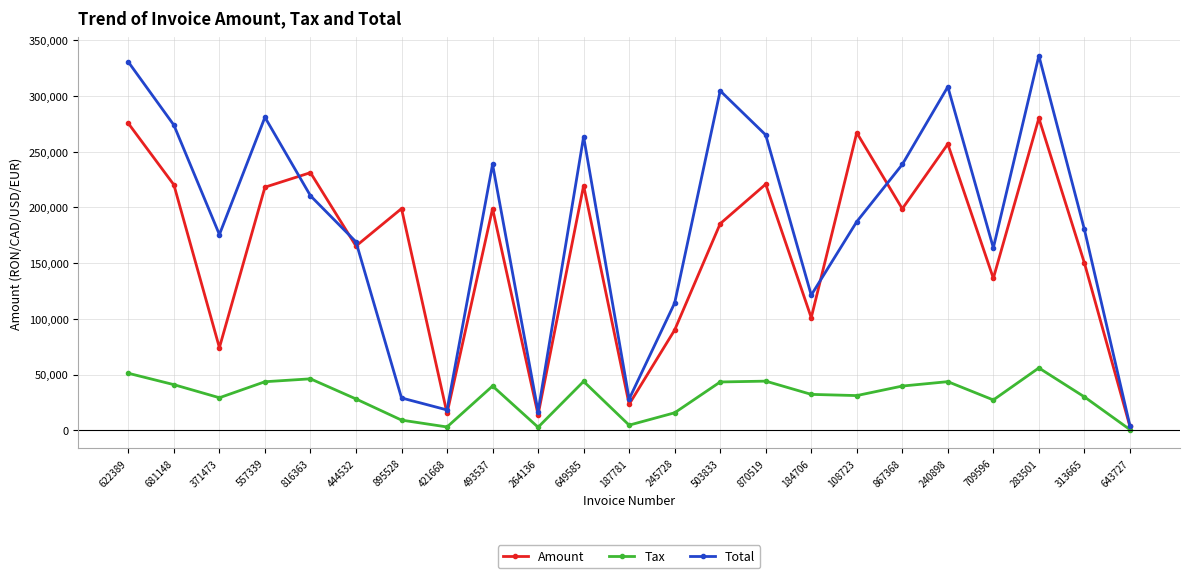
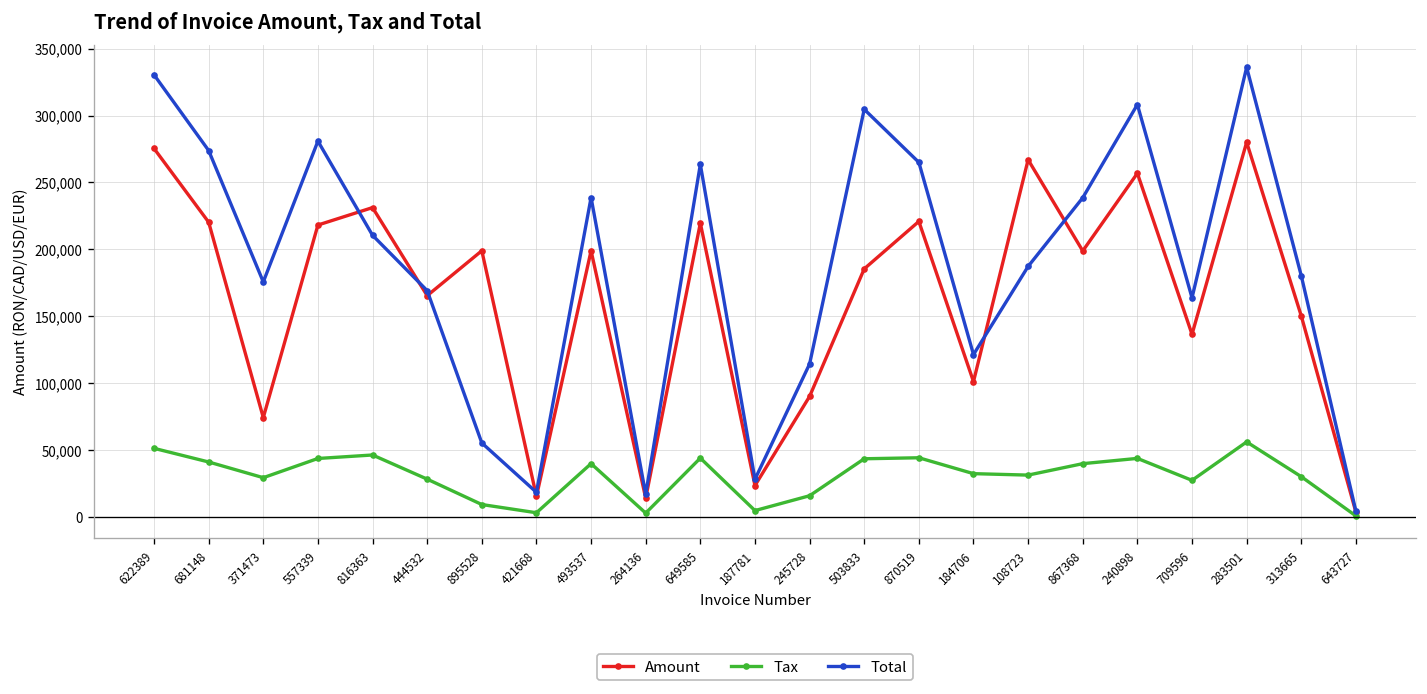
  {
    "Amount": {
      "622389": "275,000",
      "681148": "220,000",
      "371473": "74,000",
      "557339": "218,000",
      "816363": "231,000",
      "444532": "165,000",
      "895528": "199,000",
      "421668": "15,000",
      "493537": "199,000",
      "264136": "14,000",
      "649585": "220,000",
      "187781": "23,000",
      "245728": "90,000",
      "503833": "185,000",
      "870519": "221,000",
      "184706": "101,000",
      "108723": "267,000",
      "867368": "199,000",
      "240898": "257,000",
      "709596": "136,000",
      "283501": "280,000",
      "313665": "150,000"
    },
    "Tax": {
      "622389": "51,000",
      "681148": "41,000",
      "371473": "29,000",
      "557339": "44,000",
      "816363": "46,000",
      "444532": "28,000",
      "895528": "9,000",
      "421668": "3,000",
      "493537": "40,000",
      "264136": "3,000",
      "649585": "44,000",
      "187781": "5,000",
      "245728": "16,000",
      "503833": "43,000",
      "870519": "44,000",
      "184706": "32,000",
      "108723": "31,000",
      "867368": "40,000",
      "240898": "44,000",
      "709596": "27,000",
      "283501": "56,000",
      "313665": "30,000",
      "643727": "1,000"
    },
    "Total": {
      "622389": "330,000",
      "681148": "274,000",
      "371473": "176,000",
      "557339": "281,000",
      "816363": "210,000",
      "444532": "169,000",
-     "895528": "29,000",
+     "895528": "55,000",
      "421668": "18,000",
      "493537": "239,000",
      "264136": "17,000",
      "649585": "264,000",
      "187781": "28,000",
      "245728": "114,000",
      "503833": "305,000",
      "870519": "265,000",
      "184706": "121,000",
      "108723": "187,000",
      "867368": "239,000",
      "240898": "308,000",
      "709596": "164,000",
      "283501": "336,000",
      "313665": "180,000"
    }
  }
